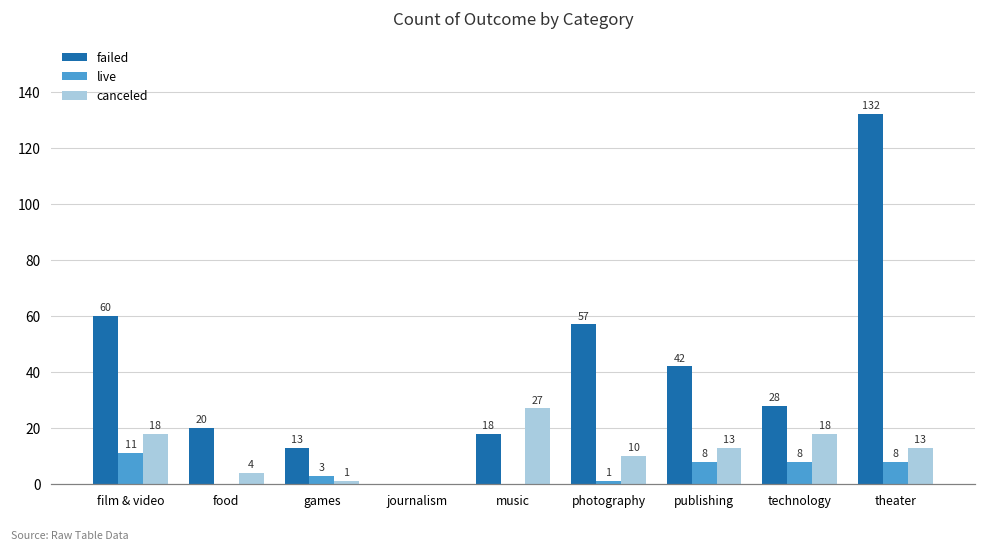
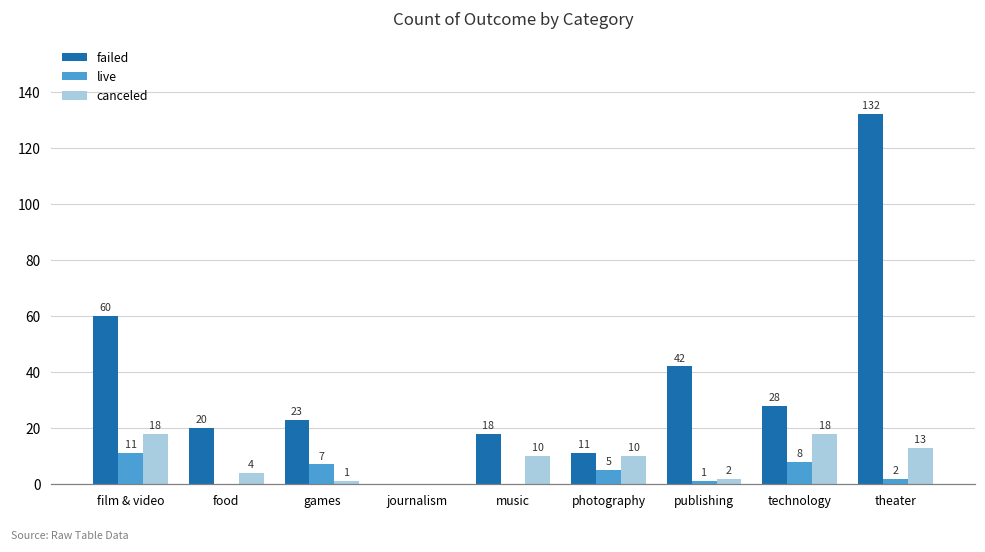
  {
    "failed": {
      "film & video": 60,
      "food": 20,
-     "games": 13,
+     "games": 23,
      "music": 18,
-     "photography": 57,
+     "photography": 11,
      "publishing": 42,
      "technology": 28,
      "theater": 132
    },
    "live": {
      "film & video": 11,
-     "games": 3,
-     "photography": 1,
-     "publishing": 8,
+     "games": 7,
+     "photography": 5,
+     "publishing": 1,
      "technology": 8,
-     "theater": 8
+     "theater": 2
    },
    "canceled": {
      "film & video": 18,
      "food": 4,
      "games": 1,
-     "music": 27,
+     "music": 10,
      "photography": 10,
-     "publishing": 13,
+     "publishing": 2,
      "technology": 18,
      "theater": 13
    }
  }
